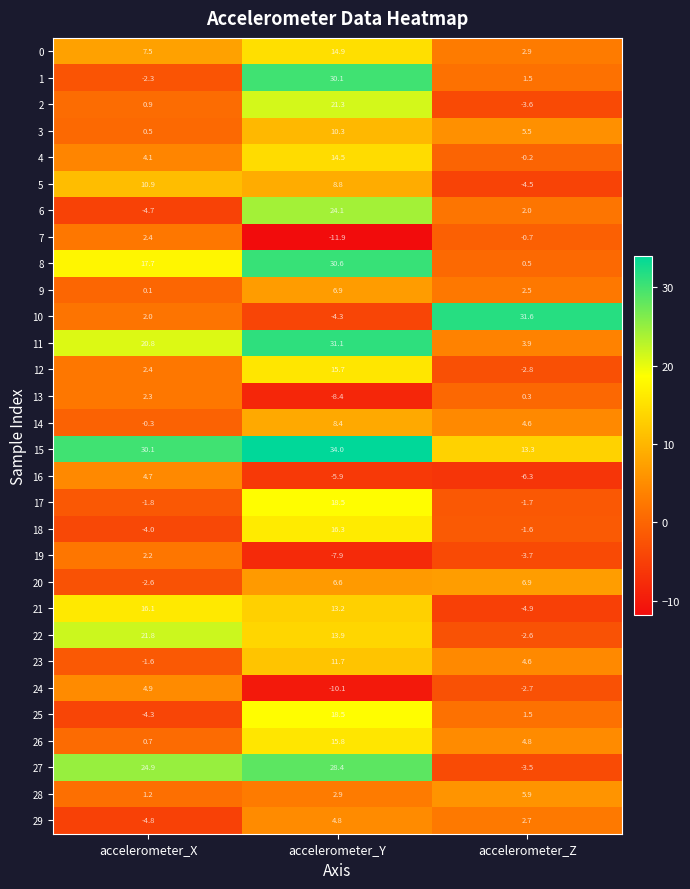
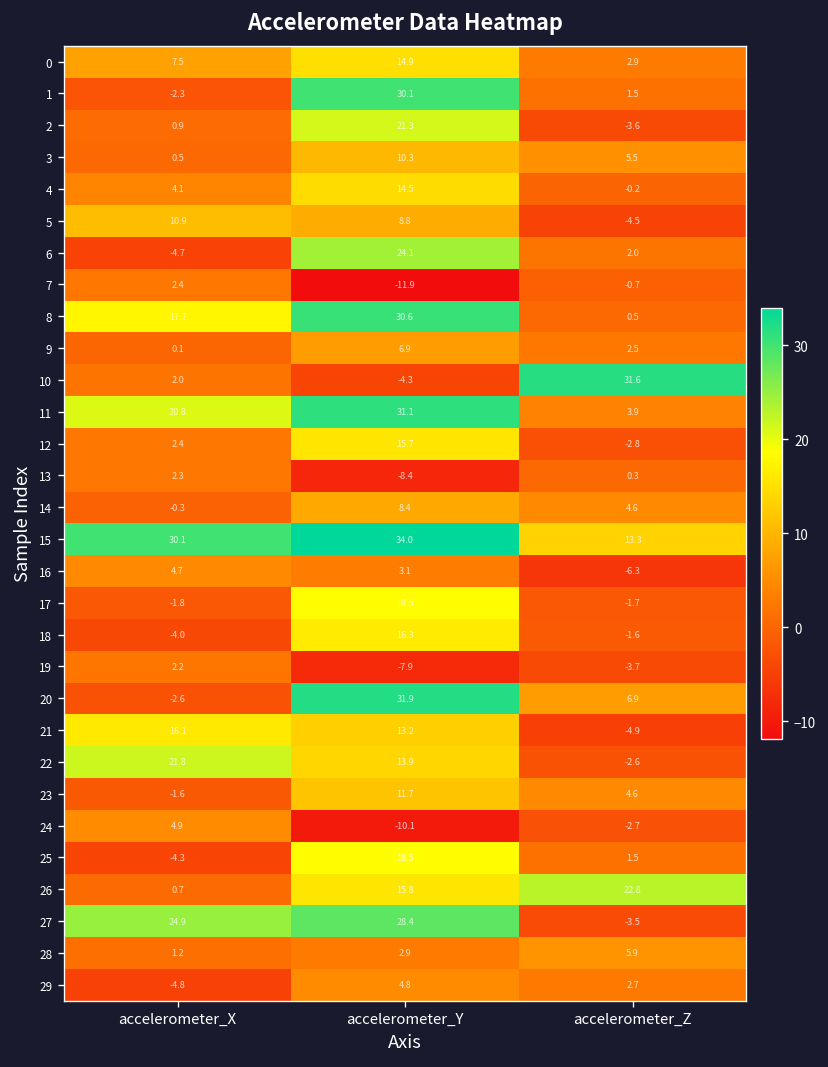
  {
    "0": {
      "accelerometer_X": 7.5,
      "accelerometer_Y": 14.9,
      "accelerometer_Z": 2.9
    },
    "1": {
      "accelerometer_X": -2.3,
      "accelerometer_Y": 30.1,
      "accelerometer_Z": 1.5
    },
    "2": {
      "accelerometer_X": 0.9,
      "accelerometer_Y": 21.3,
      "accelerometer_Z": -3.6
    },
    "3": {
      "accelerometer_X": 0.5,
      "accelerometer_Y": 10.3,
      "accelerometer_Z": 5.5
    },
    "4": {
      "accelerometer_X": 4.1,
      "accelerometer_Y": 14.5,
      "accelerometer_Z": -0.2
    },
    "5": {
      "accelerometer_X": 10.9,
      "accelerometer_Y": 8.8,
      "accelerometer_Z": -4.5
    },
    "6": {
      "accelerometer_X": -4.7,
      "accelerometer_Y": 24.1,
      "accelerometer_Z": 2.0
    },
    "7": {
      "accelerometer_X": 2.4,
      "accelerometer_Y": -11.9,
      "accelerometer_Z": -0.7
    },
    "8": {
      "accelerometer_X": 17.7,
      "accelerometer_Y": 30.6,
      "accelerometer_Z": 0.5
    },
    "9": {
      "accelerometer_X": 0.1,
      "accelerometer_Y": 6.9,
      "accelerometer_Z": 2.5
    },
    "10": {
      "accelerometer_X": 2.0,
      "accelerometer_Y": -4.3,
      "accelerometer_Z": 31.6
    },
    "11": {
      "accelerometer_X": 20.8,
      "accelerometer_Y": 31.1,
      "accelerometer_Z": 3.9
    },
    "12": {
      "accelerometer_X": 2.4,
      "accelerometer_Y": 15.7,
      "accelerometer_Z": -2.8
    },
    "13": {
      "accelerometer_X": 2.3,
      "accelerometer_Y": -8.4,
      "accelerometer_Z": 0.3
    },
    "14": {
      "accelerometer_X": -0.3,
      "accelerometer_Y": 8.4,
      "accelerometer_Z": 4.6
    },
    "15": {
      "accelerometer_X": 30.1,
      "accelerometer_Y": 34.0,
      "accelerometer_Z": 13.3
    },
    "16": {
      "accelerometer_X": 4.7,
-     "accelerometer_Y": -5.9,
+     "accelerometer_Y": 3.1,
      "accelerometer_Z": -6.3
    },
    "17": {
      "accelerometer_X": -1.8,
      "accelerometer_Y": 18.5,
      "accelerometer_Z": -1.7
    },
    "18": {
      "accelerometer_X": -4.0,
      "accelerometer_Y": 16.3,
      "accelerometer_Z": -1.6
    },
    "19": {
      "accelerometer_X": 2.2,
      "accelerometer_Y": -7.9,
      "accelerometer_Z": -3.7
    },
    "20": {
      "accelerometer_X": -2.6,
-     "accelerometer_Y": 6.6,
+     "accelerometer_Y": 31.9,
      "accelerometer_Z": 6.9
    },
    "21": {
      "accelerometer_X": 16.1,
      "accelerometer_Y": 13.2,
      "accelerometer_Z": -4.9
    },
    "22": {
      "accelerometer_X": 21.8,
      "accelerometer_Y": 13.9,
      "accelerometer_Z": -2.6
    },
    "23": {
      "accelerometer_X": -1.6,
      "accelerometer_Y": 11.7,
      "accelerometer_Z": 4.6
    },
    "24": {
      "accelerometer_X": 4.9,
      "accelerometer_Y": -10.1,
      "accelerometer_Z": -2.7
    },
    "25": {
      "accelerometer_X": -4.3,
      "accelerometer_Y": 18.5,
      "accelerometer_Z": 1.5
    },
    "26": {
      "accelerometer_X": 0.7,
      "accelerometer_Y": 15.8,
-     "accelerometer_Z": 4.8
+     "accelerometer_Z": 22.8
    },
    "27": {
      "accelerometer_X": 24.9,
      "accelerometer_Y": 28.4,
      "accelerometer_Z": -3.5
    },
    "28": {
      "accelerometer_X": 1.2,
      "accelerometer_Y": 2.9,
      "accelerometer_Z": 5.9
    },
    "29": {
      "accelerometer_X": -4.8,
      "accelerometer_Y": 4.8,
      "accelerometer_Z": 2.7
    }
  }
